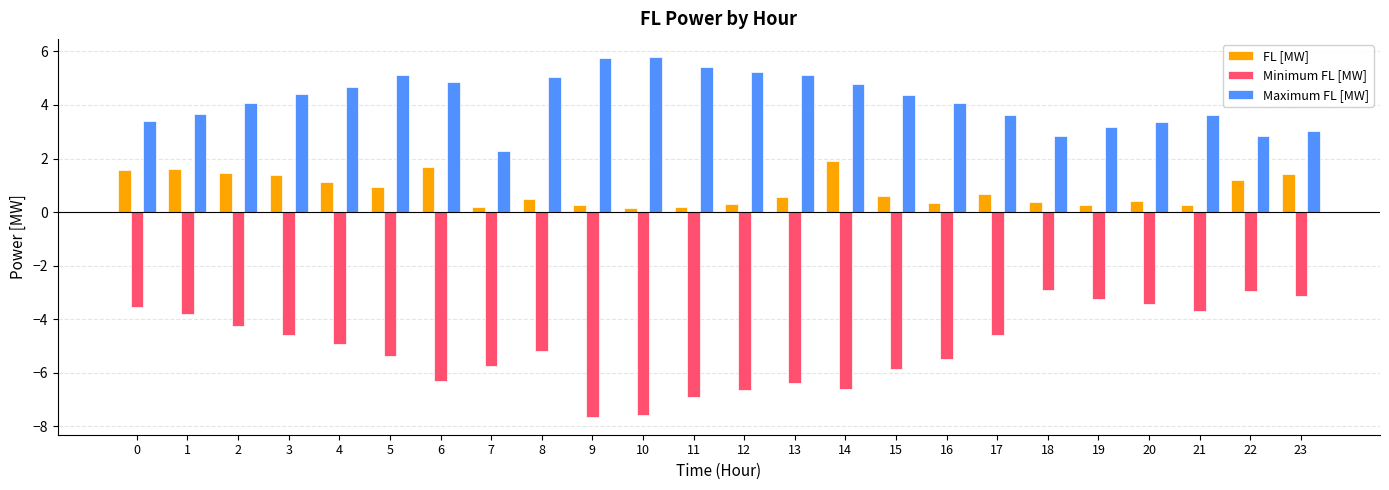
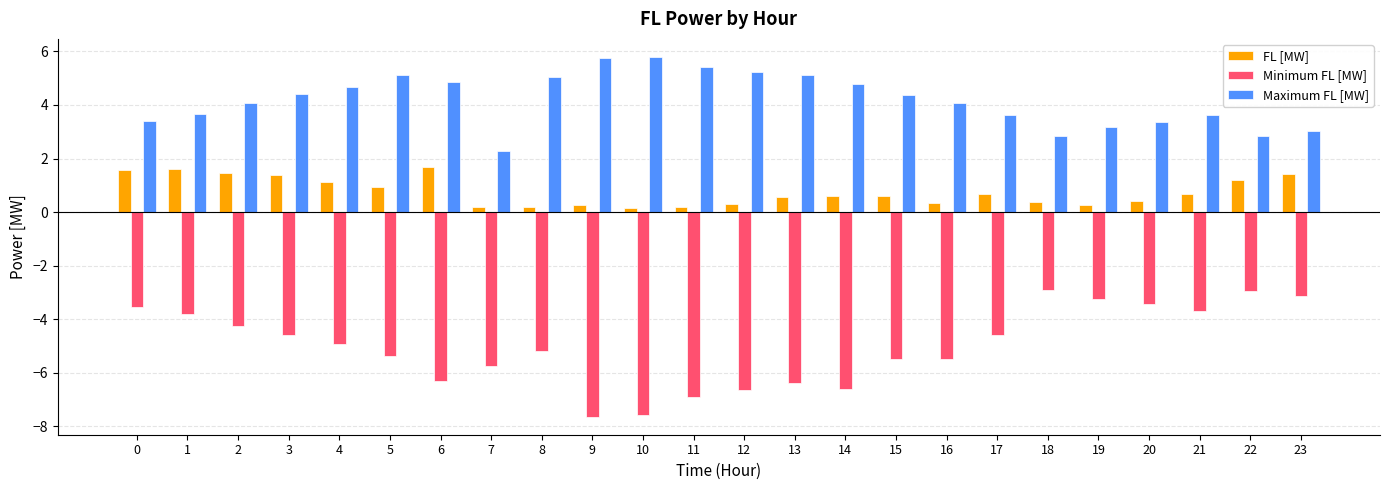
  {
    "FL [MW]": {
      "0": 1.6,
      "1": 1.6,
      "2": 1.5,
      "3": 1.4,
      "4": 1.1,
      "5": 1.0,
      "6": 1.7,
      "7": 0.2,
-     "8": 0.5,
+     "8": 0.2,
      "9": 0.3,
      "10": 0.2,
      "11": 0.2,
      "12": 0.3,
      "13": 0.6,
-     "14": 1.9,
+     "14": 0.6,
      "15": 0.6,
      "16": 0.3,
      "17": 0.7,
      "18": 0.4,
      "19": 0.3,
      "20": 0.4,
-     "21": 0.3,
+     "21": 0.7,
      "22": 1.2,
      "23": 1.4
    },
    "Minimum FL [MW]": {
      "0": -3.5,
      "1": -3.8,
      "2": -4.3,
      "3": -4.6,
      "4": -4.9,
      "5": -5.4,
      "6": -6.3,
      "7": -5.7,
      "8": -5.2,
      "9": -7.6,
      "10": -7.6,
      "11": -6.9,
      "12": -6.6,
      "13": -6.4,
      "14": -6.6,
-     "15": -5.9,
+     "15": -5.5,
      "16": -5.5,
      "17": -4.6,
      "18": -2.9,
      "19": -3.3,
      "20": -3.4,
      "21": -3.7,
      "22": -2.9,
      "23": -3.1
    },
    "Maximum FL [MW]": {
      "0": 3.4,
      "1": 3.6,
      "2": 4.1,
      "3": 4.4,
      "4": 4.7,
      "5": 5.1,
      "6": 4.9,
      "7": 2.3,
      "8": 5.0,
      "9": 5.8,
      "10": 5.8,
      "11": 5.4,
      "12": 5.2,
      "13": 5.1,
      "14": 4.8,
      "15": 4.4,
      "16": 4.1,
      "17": 3.6,
      "18": 2.8,
      "19": 3.2,
      "20": 3.4,
      "21": 3.6,
      "22": 2.8,
      "23": 3.0
    }
  }
